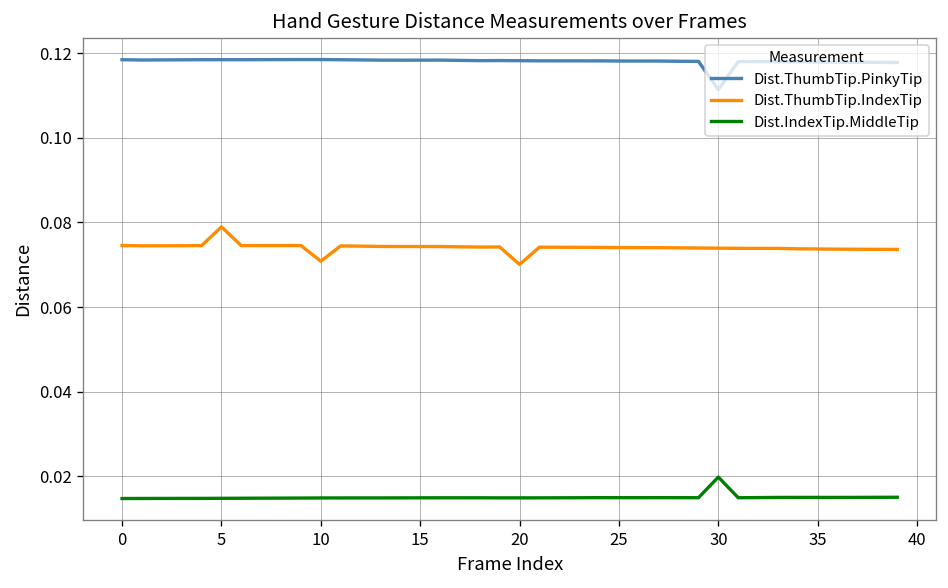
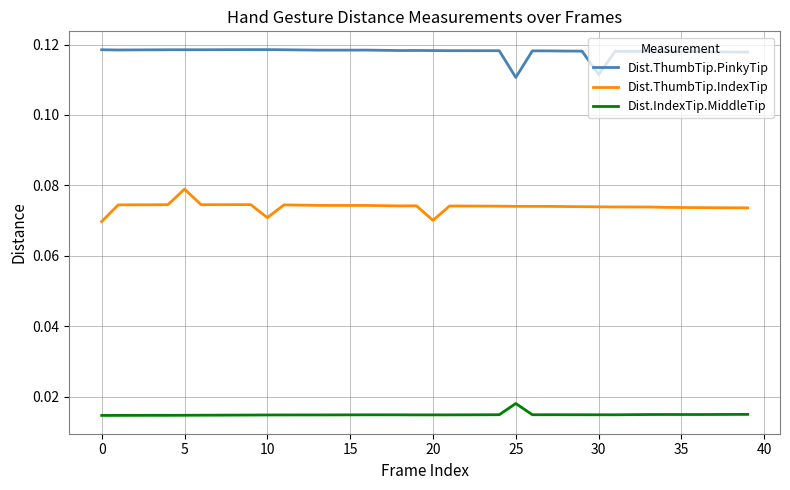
  {
    "Dist.ThumbTip.PinkyTip": {
      "0": 0.119,
      "5": 0.119,
      "10": 0.119,
      "15": 0.118,
      "20": 0.118,
-     "25": 0.118
+     "25": 0.111
    },
    "Dist.ThumbTip.IndexTip": {
-     "0": 0.075,
+     "0": 0.070,
      "5": 0.079,
      "10": 0.071,
      "15": 0.074,
      "20": 0.070,
      "25": 0.074,
      "30": 0.074,
      "35": 0.074
    },
    "Dist.IndexTip.MiddleTip": {
      "0": 0.015,
      "5": 0.015,
      "10": 0.015,
      "15": 0.015,
      "20": 0.015,
-     "25": 0.015,
-     "30": 0.020,
+     "25": 0.018,
+     "30": 0.015,
      "35": 0.015
    }
  }
